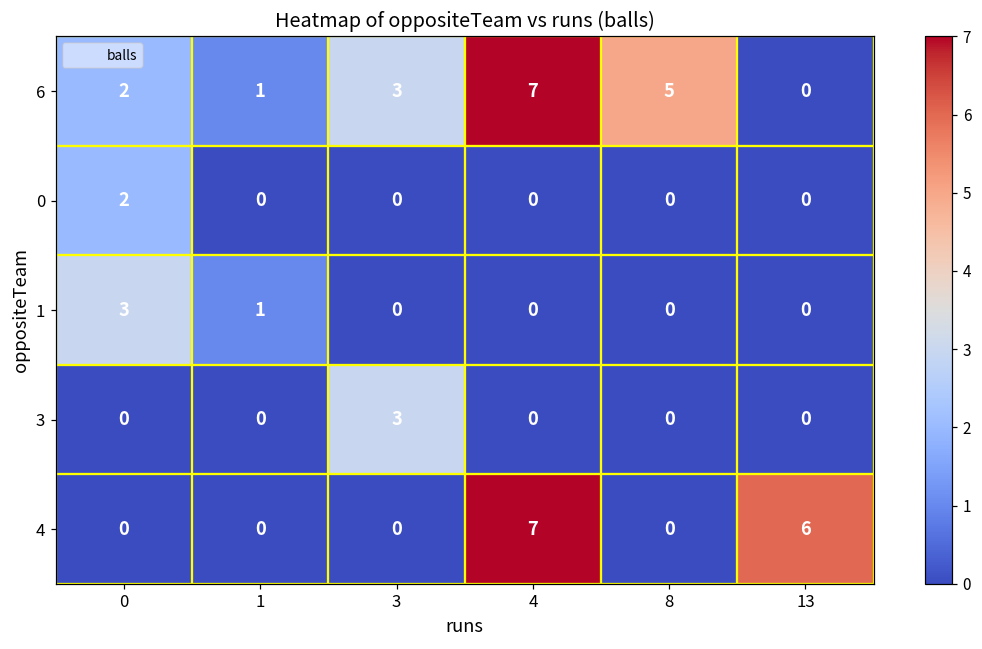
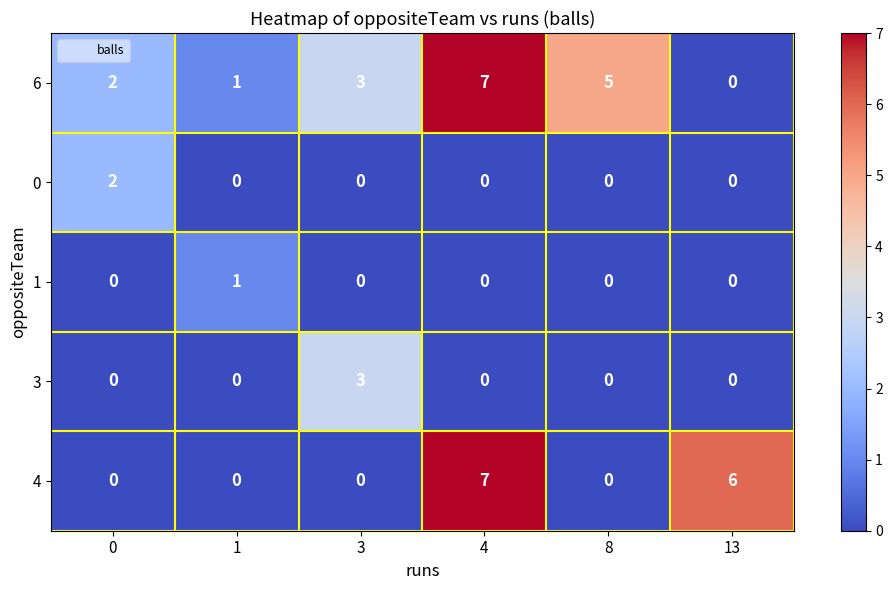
  {
    "6": {
      "0": 2,
      "1": 1,
      "3": 3,
      "4": 7,
      "8": 5,
      "13": 0
    },
    "0": {
      "0": 2,
      "1": 0,
      "3": 0,
      "4": 0,
      "8": 0,
      "13": 0
    },
    "1": {
-     "0": 3,
+     "0": 0,
      "1": 1,
      "3": 0,
      "4": 0,
      "8": 0,
      "13": 0
    },
    "3": {
      "0": 0,
      "1": 0,
      "3": 3,
      "4": 0,
      "8": 0,
      "13": 0
    },
    "4": {
      "0": 0,
      "1": 0,
      "3": 0,
      "4": 7,
      "8": 0,
      "13": 6
    }
  }
